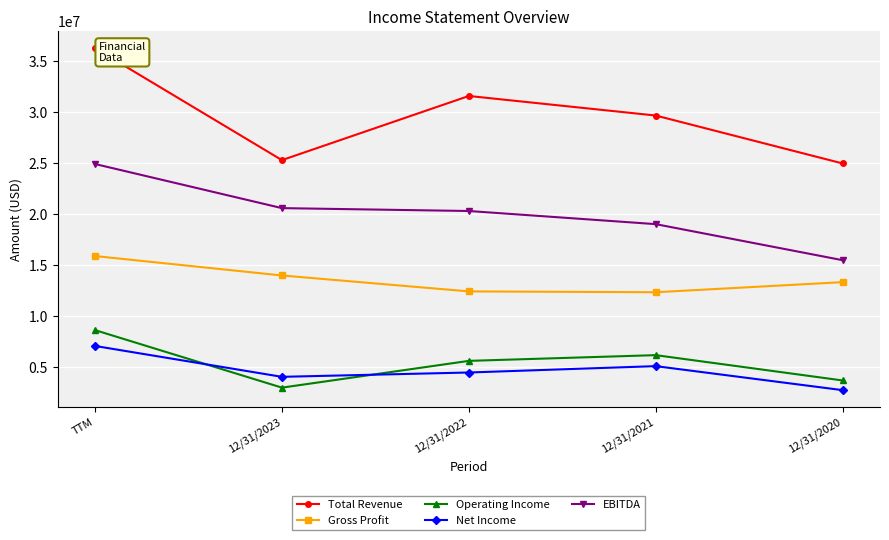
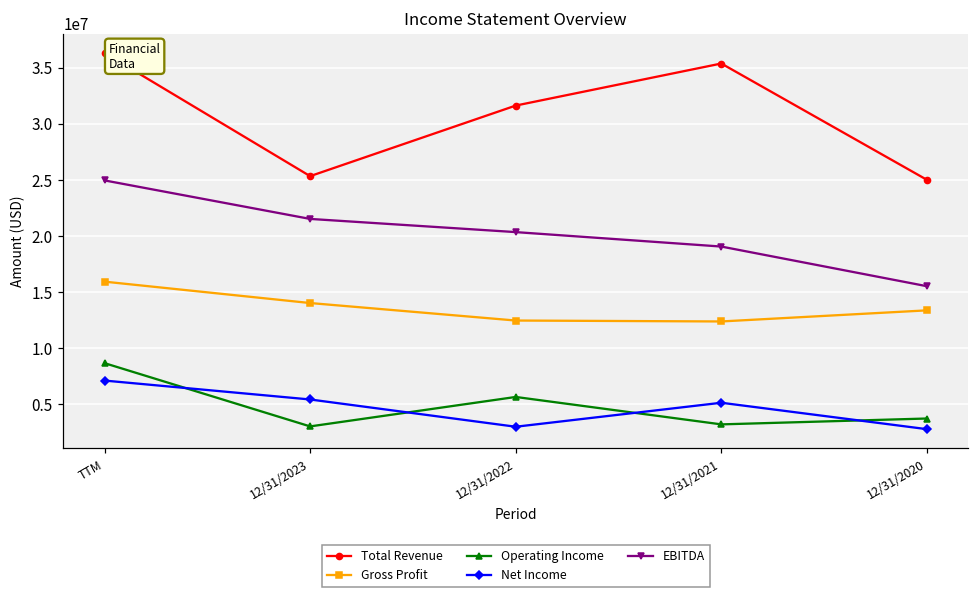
  {
    "Total Revenue": {
      "TTM": 36300000,
      "12/31/2023": 25300000,
      "12/31/2022": 31600000,
-     "12/31/2021": 29700000,
+     "12/31/2021": 35400000,
      "12/31/2020": 25000000
    },
    "Gross Profit": {
      "TTM": 15900000,
      "12/31/2023": 14000000,
      "12/31/2022": 12400000,
      "12/31/2021": 12400000,
      "12/31/2020": 13400000
    },
    "Operating Income": {
      "TTM": 8600000,
      "12/31/2023": 3000000,
      "12/31/2022": 5600000,
-     "12/31/2021": 6200000,
+     "12/31/2021": 3200000,
      "12/31/2020": 3700000
    },
    "Net Income": {
      "TTM": 7100000,
-     "12/31/2023": 4100000,
-     "12/31/2022": 4500000,
+     "12/31/2023": 5400000,
+     "12/31/2022": 3000000,
      "12/31/2021": 5100000,
      "12/31/2020": 2800000
    },
    "EBITDA": {
      "TTM": 24900000,
-     "12/31/2023": 20600000,
+     "12/31/2023": 21500000,
      "12/31/2022": 20300000,
      "12/31/2021": 19000000,
      "12/31/2020": 15500000
    }
  }
